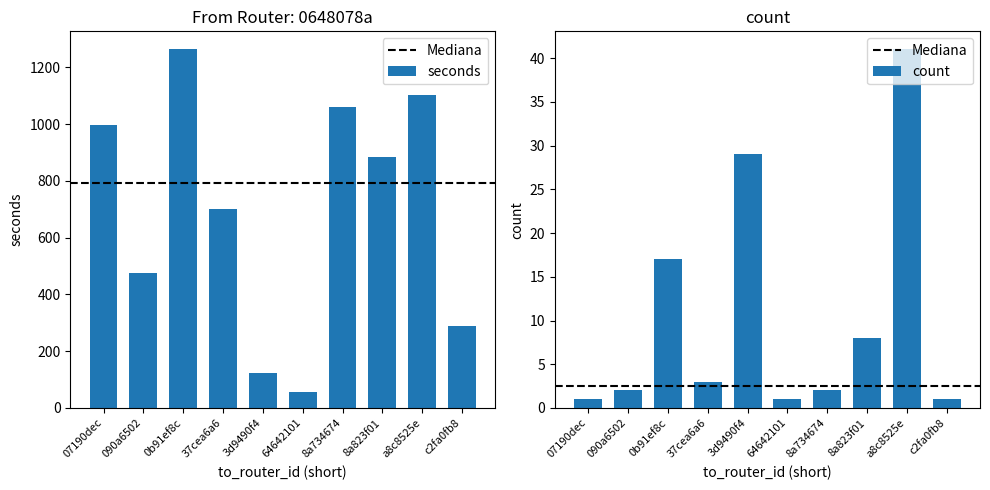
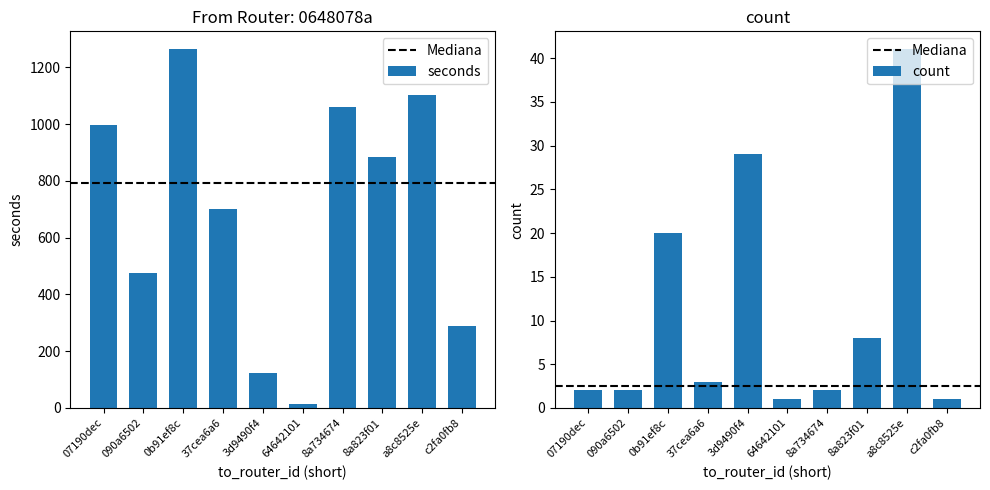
  {
    "From Router: 0648078a": {
      "07190dec": 1000,
      "090a6502": 480,
      "0b91ef8c": 1260,
      "37cea6a6": 700,
      "3d9490f4": 120,
-     "64642101": 60,
+     "64642101": 10,
      "8a734674": 1060,
      "8a823f01": 880,
      "a8c8525e": 1100,
      "c2fa0fb8": 290
    },
    "count": {
-     "07190dec": 1,
+     "07190dec": 2,
      "090a6502": 2,
-     "0b91ef8c": 17,
+     "0b91ef8c": 20,
      "37cea6a6": 3,
      "3d9490f4": 29,
      "64642101": 1,
      "8a734674": 2,
      "8a823f01": 8,
      "c2fa0fb8": 1
    }
  }
